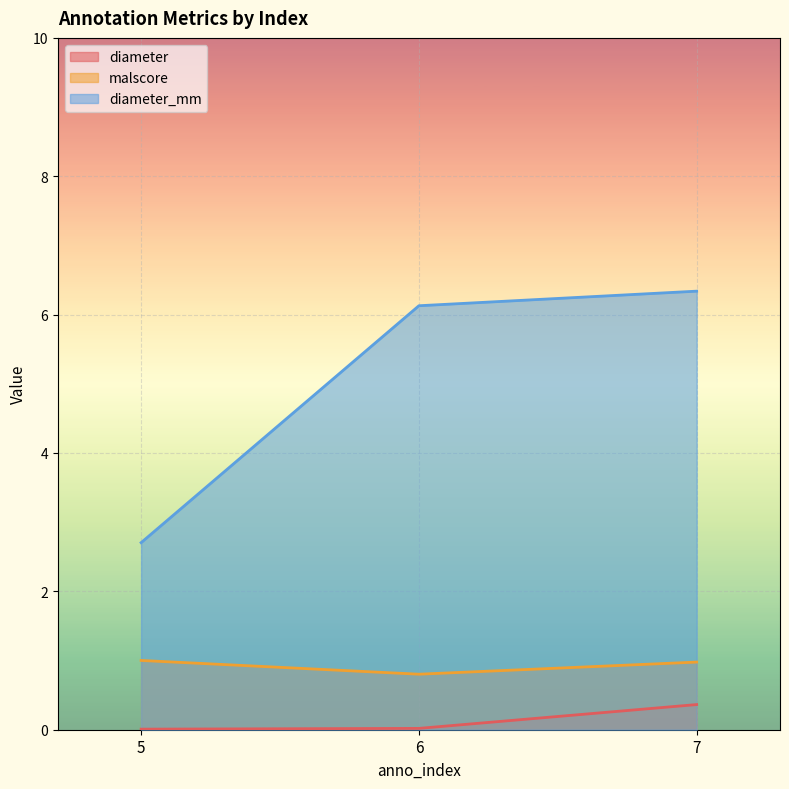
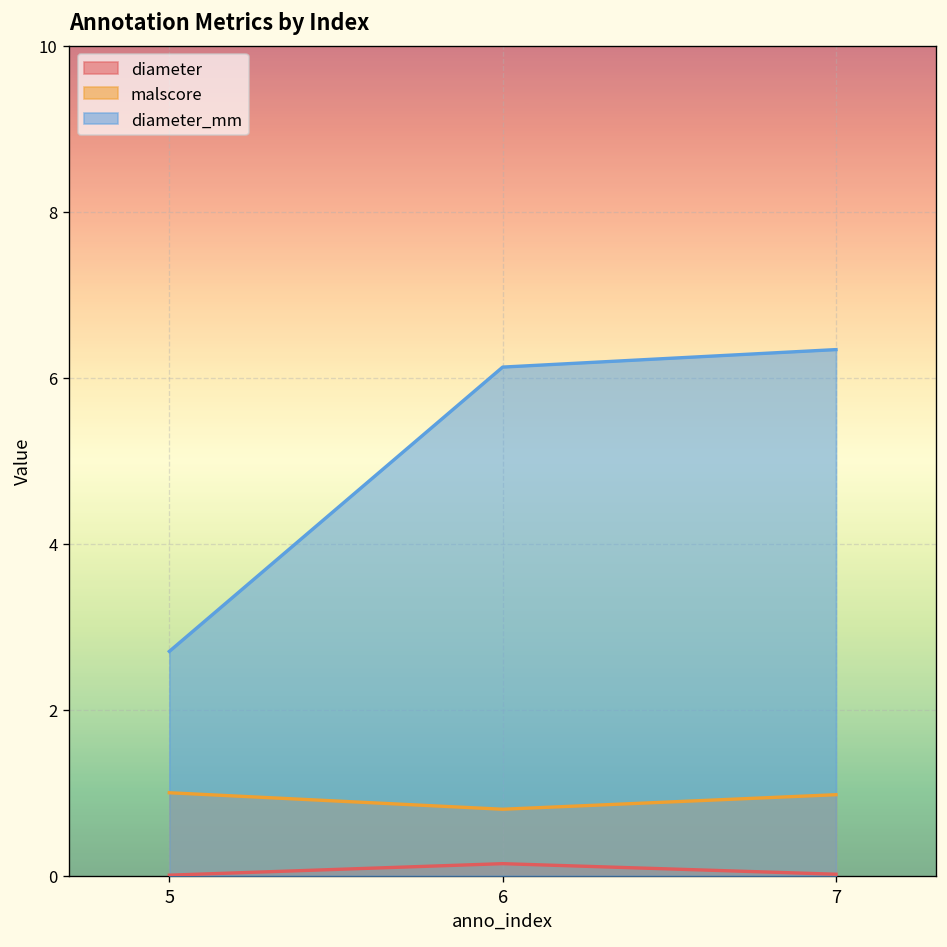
  {
    "diameter": {
      "5": 0.0,
-     "6": 0.0,
-     "7": 0.4
+     "6": 0.1,
+     "7": 0.0
    },
    "malscore": {
      "5": 1.0,
      "6": 0.8,
      "7": 1.0
    },
    "diameter_mm": {
      "5": 2.7,
      "6": 6.1,
      "7": 6.3
    }
  }
